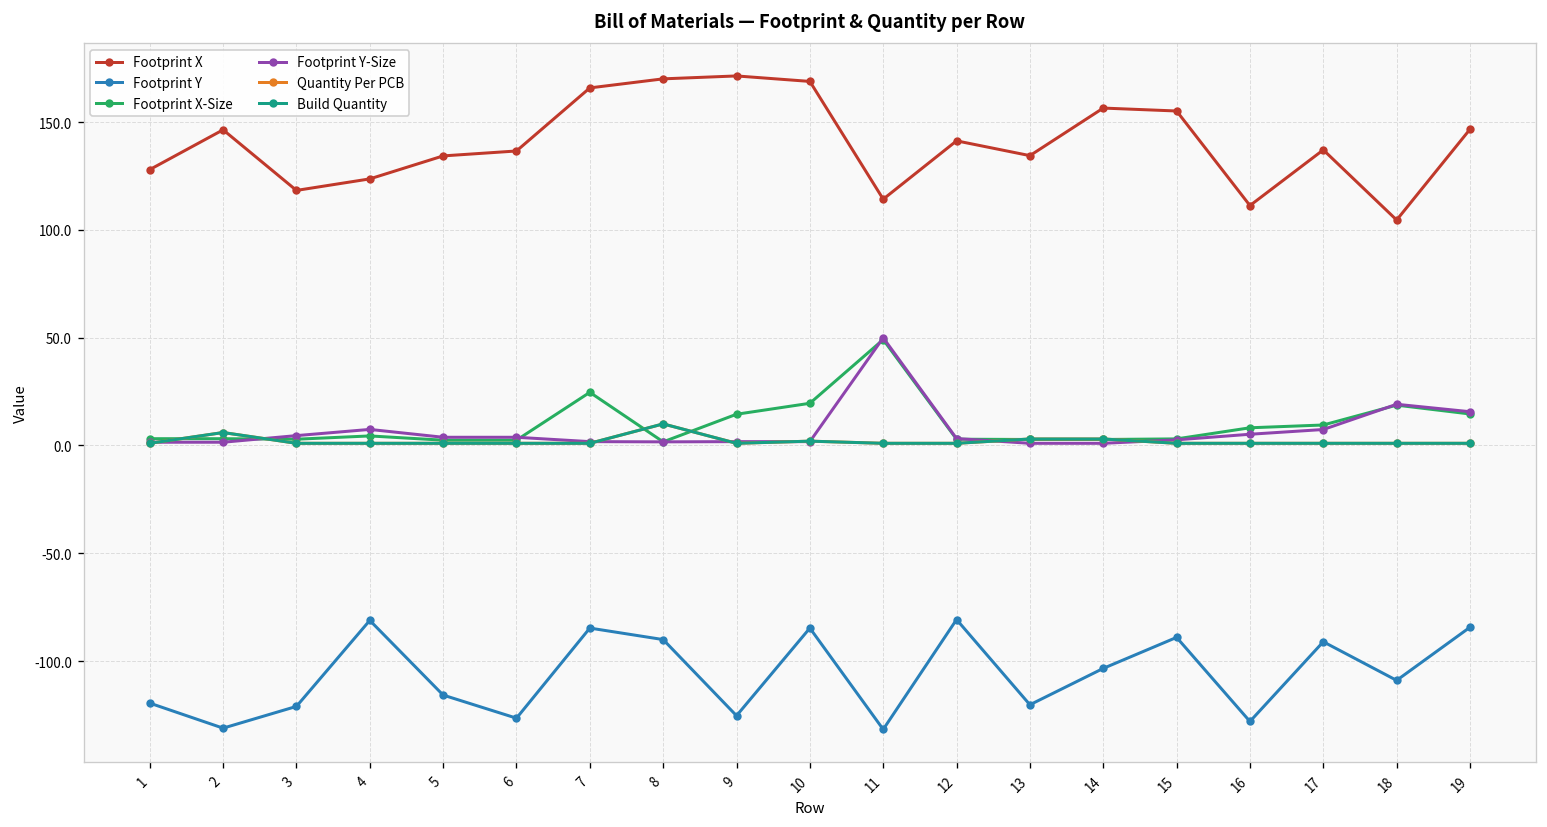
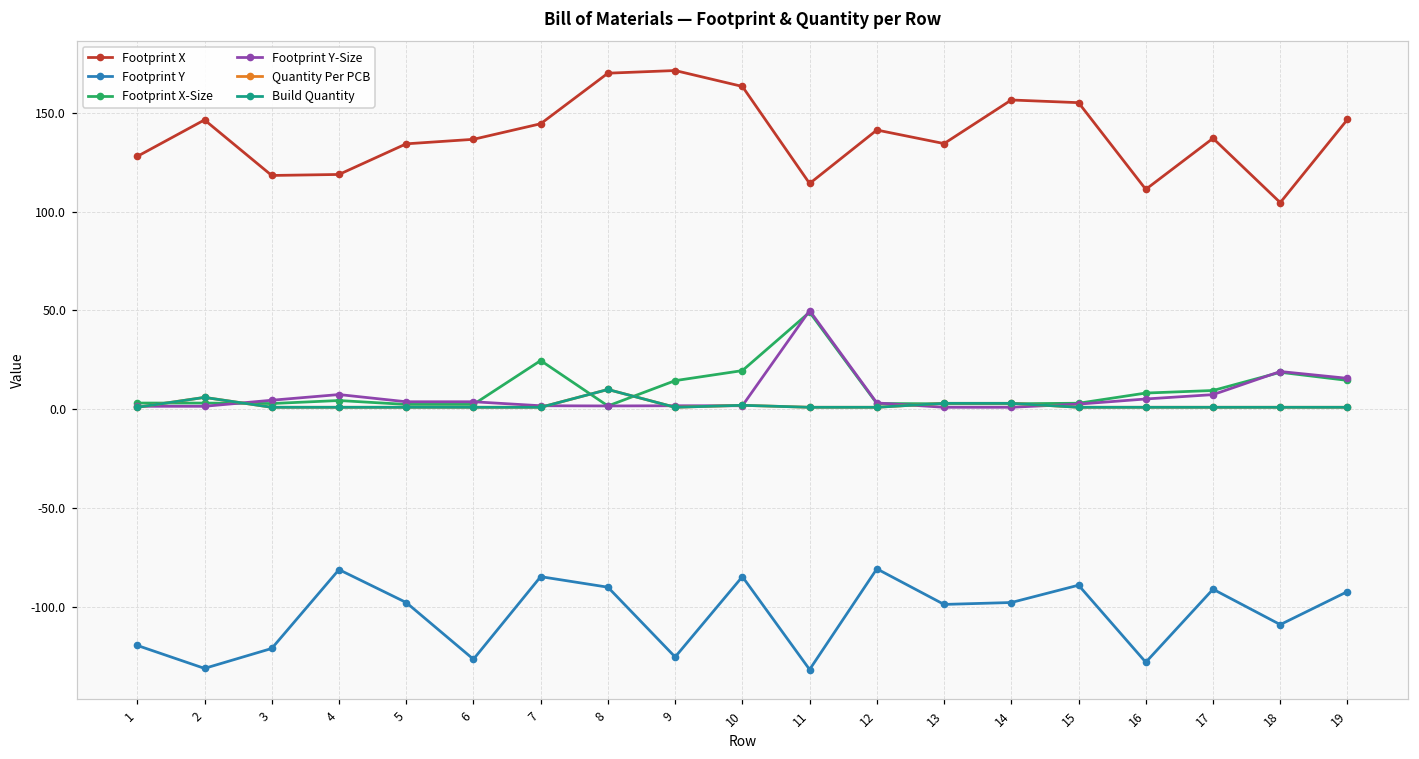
  {
    "Footprint X": {
      "1": 128,
      "2": 146,
      "3": 118,
-     "4": 124,
+     "4": 119,
      "5": 134,
      "6": 137,
-     "7": 166,
+     "7": 144,
      "8": 170,
      "9": 171,
-     "10": 169,
+     "10": 163,
      "11": 114,
      "12": 141,
      "13": 134,
      "14": 156,
      "15": 155,
      "16": 111,
      "17": 137,
      "18": 105,
      "19": 147
    },
    "Footprint Y": {
      "1": -119,
      "2": -131,
      "3": -121,
      "4": -81,
-     "5": -116,
+     "5": -98,
      "6": -126,
      "7": -85,
      "8": -90,
      "9": -125,
      "10": -85,
      "11": -132,
      "12": -81,
-     "13": -120,
-     "14": -103,
+     "13": -99,
+     "14": -98,
      "15": -89,
      "16": -128,
      "17": -91,
      "18": -109,
-     "19": -84
+     "19": -92
    },
    "Footprint Y-Size": {
      "2": 2,
      "3": 5,
      "4": 7,
      "13": 1,
      "14": 1,
      "16": 5,
      "17": 7
    }
  }
